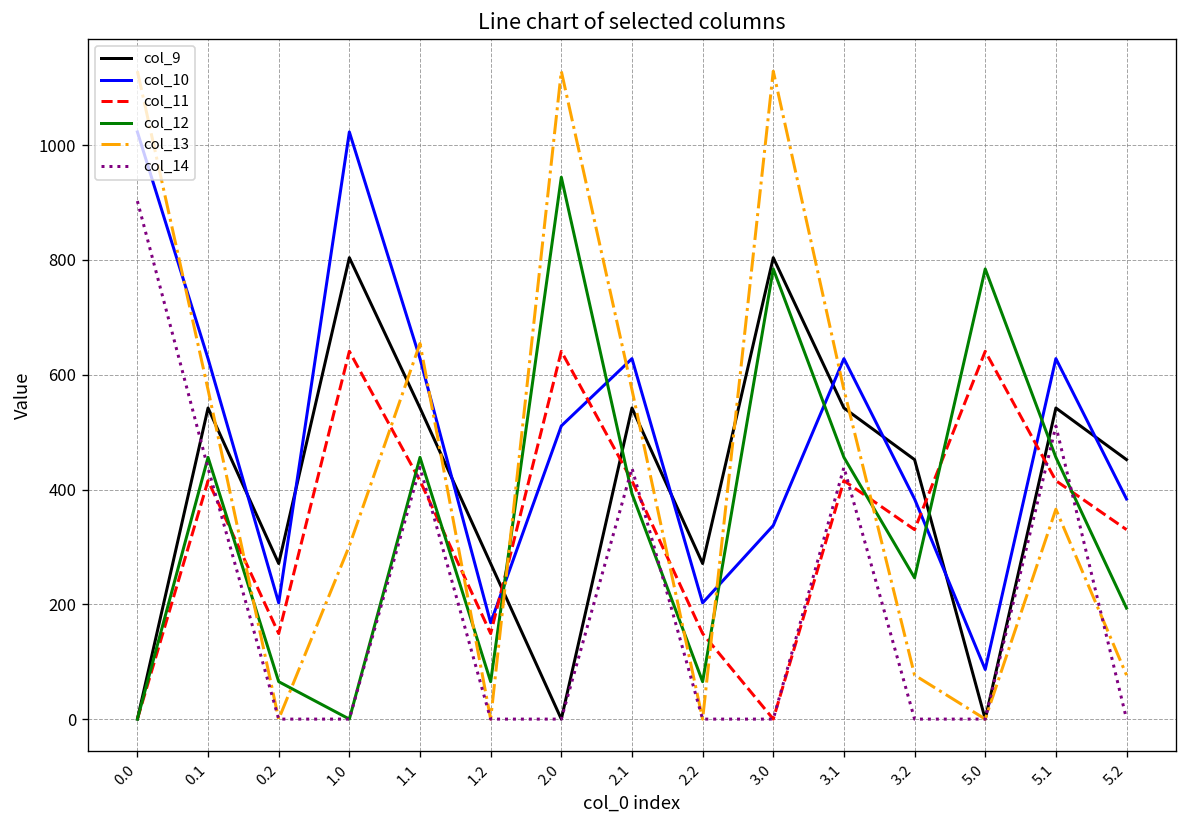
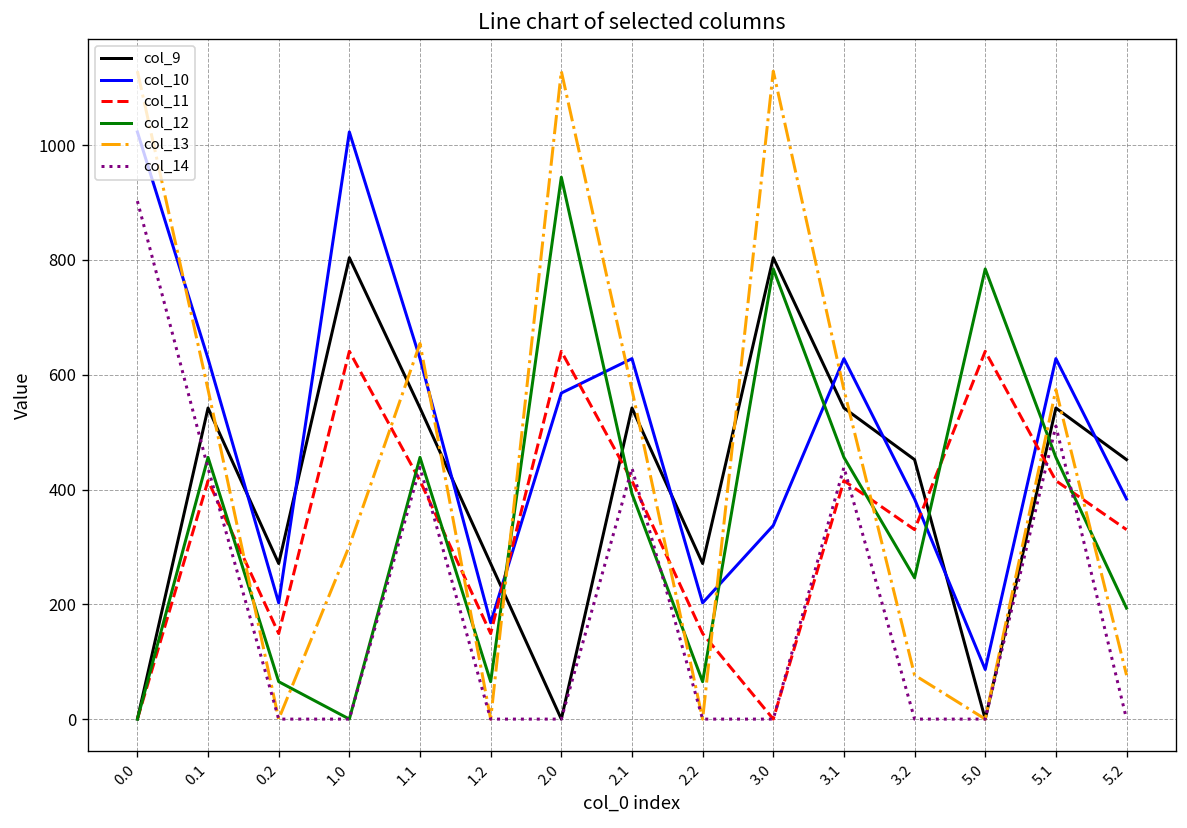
  {
    "col_9": {
      "0.1": 540,
      "0.2": 270,
      "1.0": 800,
      "1.1": 540,
      "1.2": 270,
      "2.1": 540,
      "2.2": 270,
      "3.0": 800,
      "3.1": 540,
      "3.2": 450,
      "5.1": 540,
      "5.2": 450
    },
    "col_10": {
      "0.1": 630,
      "0.2": 200,
      "1.0": 1020,
      "1.1": 630,
      "1.2": 170,
-     "2.0": 510,
+     "2.0": 570,
      "2.1": 630,
      "2.2": 200,
      "3.0": 340,
      "3.1": 630,
      "3.2": 380,
      "5.0": 90,
      "5.1": 630,
      "5.2": 380
    },
    "col_11": {
      "0.1": 420,
      "0.2": 150,
      "1.0": 640,
      "1.1": 420,
      "1.2": 150,
      "2.0": 640,
      "2.1": 420,
      "2.2": 150,
      "3.1": 420,
      "3.2": 330,
      "5.0": 640,
      "5.1": 420,
      "5.2": 330
    },
    "col_12": {
      "0.1": 460,
      "0.2": 70,
      "1.1": 460,
      "1.2": 70,
      "2.0": 940,
      "2.1": 390,
      "2.2": 70,
      "3.0": 780,
      "3.1": 460,
      "3.2": 250,
      "5.0": 780,
      "5.1": 460,
      "5.2": 190
    },
    "col_13": {
      "0.1": 570,
      "1.0": 300,
      "1.1": 650,
      "2.0": 1130,
      "2.1": 570,
      "3.0": 1130,
      "3.1": 570,
      "3.2": 80,
-     "5.1": 370,
+     "5.1": 570,
      "5.2": 80
    },
    "col_14": {
      "0.0": 900,
      "0.1": 440,
      "1.1": 440,
      "2.1": 440,
      "3.1": 440,
      "3.2": 0,
      "5.1": 510,
      "5.2": 0
    }
  }
